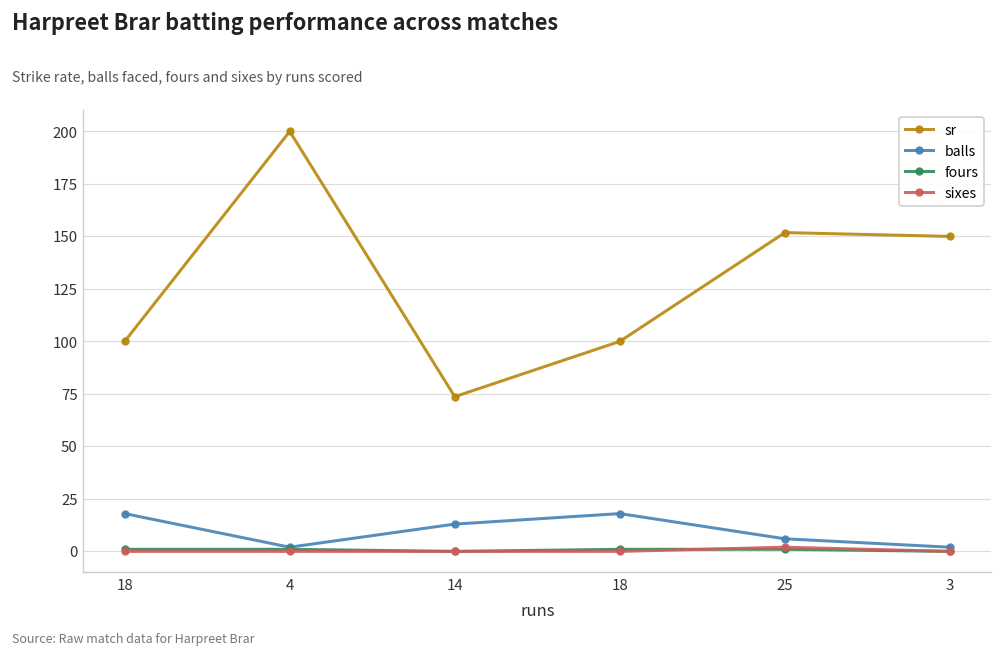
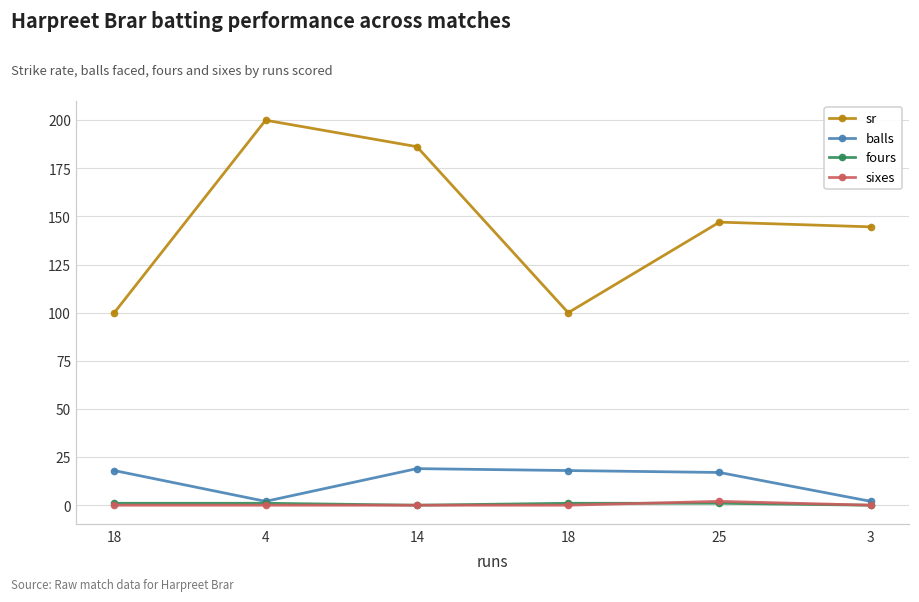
  {
    "sr": {
      "4": 200,
-     "14": 74,
-     "25": 152,
-     "3": 150
+     "14": 186,
+     "25": 147,
+     "3": 145
    },
    "balls": {
-     "14": 13,
-     "25": 6,
+     "14": 19,
+     "25": 17,
      "3": 2
    }
  }
